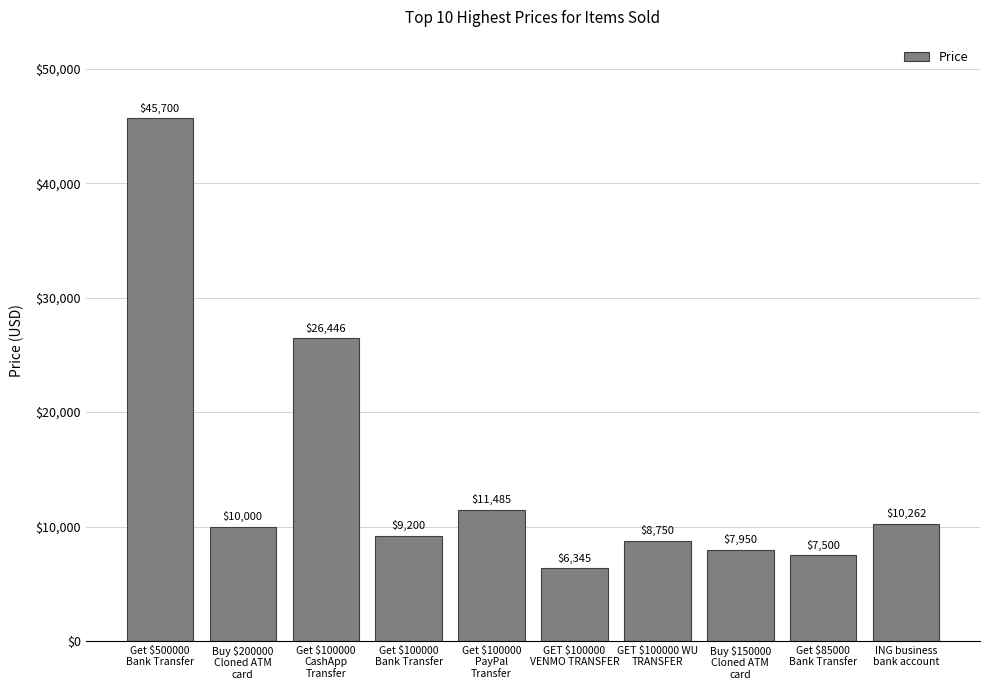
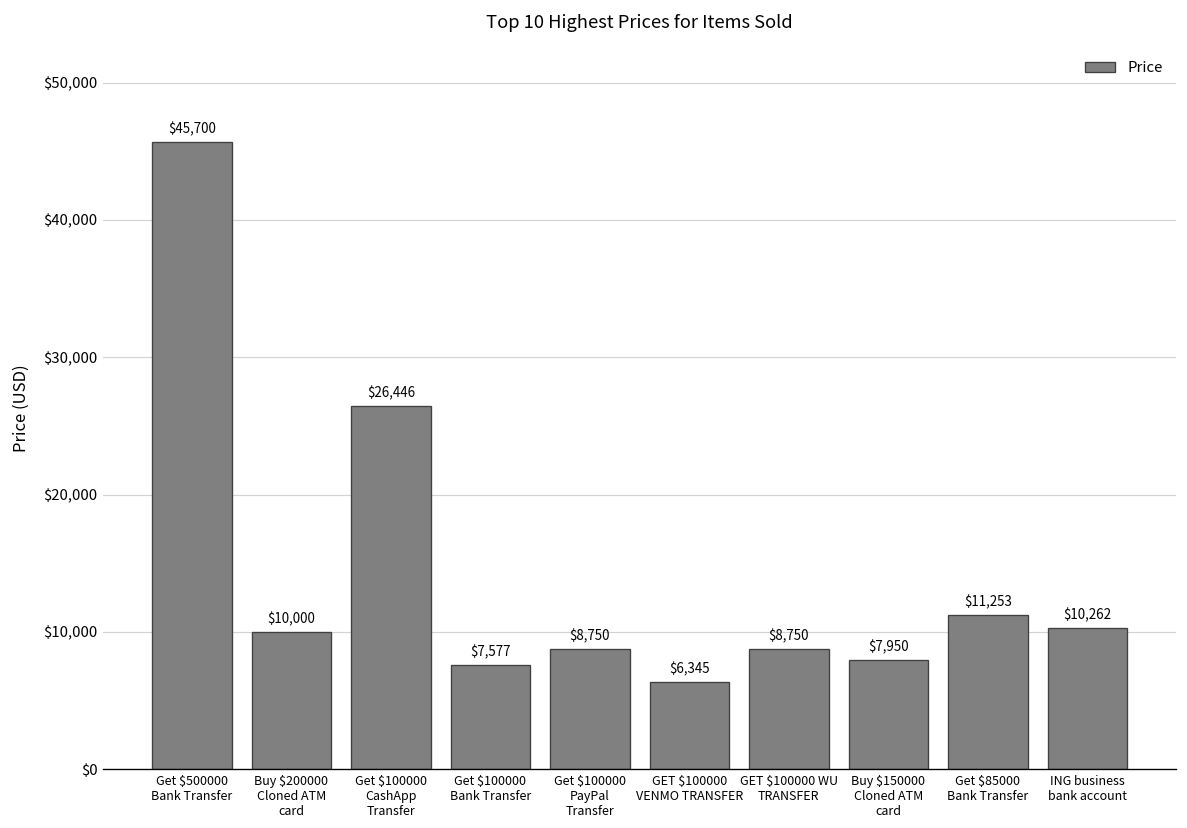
  {
    "Get $500000 Bank Transfer": "$45,700",
    "Buy $200000 Cloned ATM card": "$10,000",
    "Get $100000 CashApp Transfer": "$26,446",
-   "Get $100000 Bank Transfer": "$9,200",
-   "Get $100000 PayPal Transfer": "$11,485",
+   "Get $100000 Bank Transfer": "$7,577",
+   "Get $100000 PayPal Transfer": "$8,750",
    "GET $100000 VENMO TRANSFER": "$6,345",
    "GET $100000 WU TRANSFER": "$8,750",
    "Buy $150000 Cloned ATM card": "$7,950",
-   "Get $85000 Bank Transfer": "$7,500",
+   "Get $85000 Bank Transfer": "$11,253",
    "ING business bank account": "$10,262"
  }
